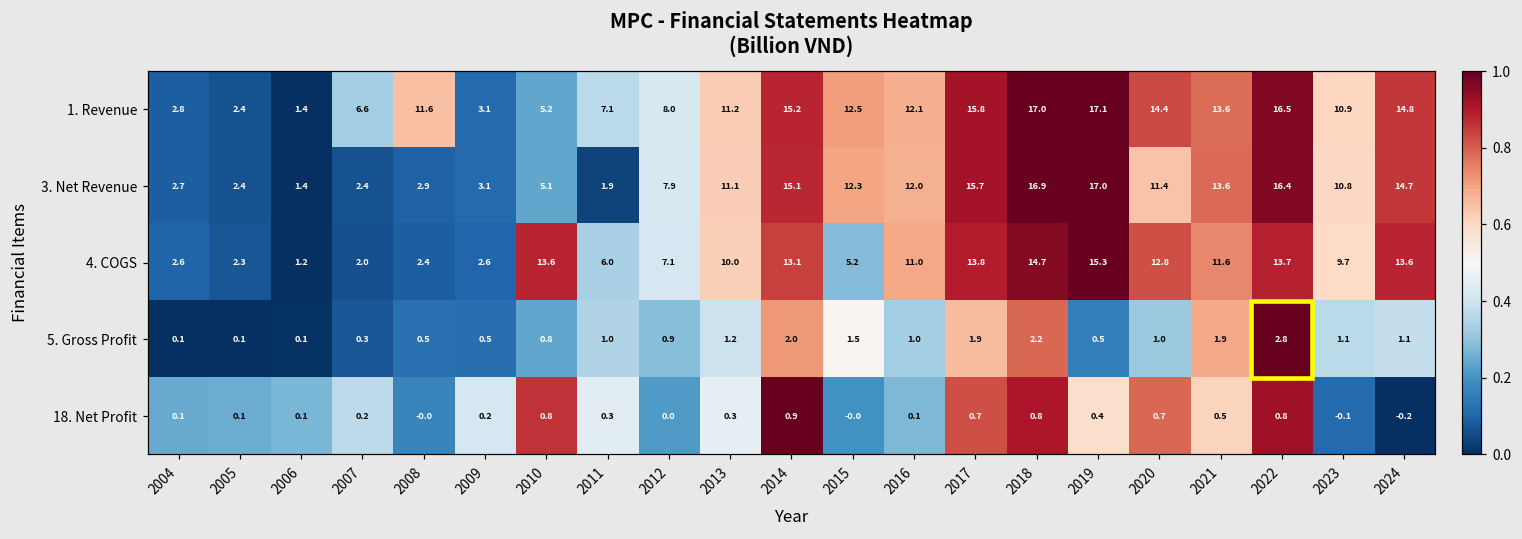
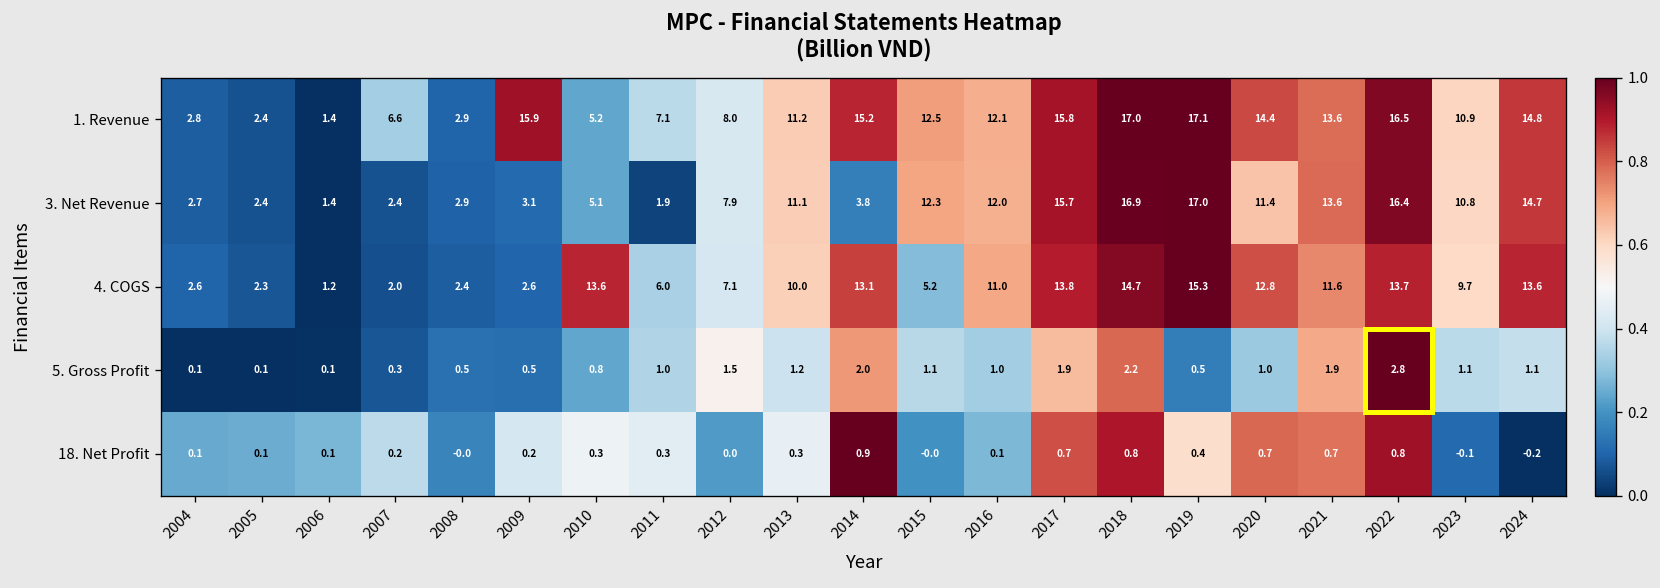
  {
    "1. Revenue": {
      "2004": 2.8,
      "2005": 2.4,
      "2006": 1.4,
      "2007": 6.6,
-     "2008": 11.6,
-     "2009": 3.1,
+     "2008": 2.9,
+     "2009": 15.9,
      "2010": 5.2,
      "2011": 7.1,
      "2012": 8.0,
      "2013": 11.2,
      "2014": 15.2,
      "2015": 12.5,
      "2016": 12.1,
      "2017": 15.8,
      "2018": 17.0,
      "2019": 17.1,
      "2020": 14.4,
      "2021": 13.6,
      "2022": 16.5,
      "2023": 10.9,
      "2024": 14.8
    },
    "3. Net Revenue": {
      "2004": 2.7,
      "2005": 2.4,
      "2006": 1.4,
      "2007": 2.4,
      "2008": 2.9,
      "2009": 3.1,
      "2010": 5.1,
      "2011": 1.9,
      "2012": 7.9,
      "2013": 11.1,
-     "2014": 15.1,
+     "2014": 3.8,
      "2015": 12.3,
      "2016": 12.0,
      "2017": 15.7,
      "2018": 16.9,
      "2019": 17.0,
      "2020": 11.4,
      "2021": 13.6,
      "2022": 16.4,
      "2023": 10.8,
      "2024": 14.7
    },
    "4. COGS": {
      "2004": 2.6,
      "2005": 2.3,
      "2006": 1.2,
      "2007": 2.0,
      "2008": 2.4,
      "2009": 2.6,
      "2010": 13.6,
      "2011": 6.0,
      "2012": 7.1,
      "2013": 10.0,
      "2014": 13.1,
      "2015": 5.2,
      "2016": 11.0,
      "2017": 13.8,
      "2018": 14.7,
      "2019": 15.3,
      "2020": 12.8,
      "2021": 11.6,
      "2022": 13.7,
      "2023": 9.7,
      "2024": 13.6
    },
    "5. Gross Profit": {
      "2004": 0.1,
      "2005": 0.1,
      "2006": 0.1,
      "2007": 0.3,
      "2008": 0.5,
      "2009": 0.5,
      "2010": 0.8,
      "2011": 1.0,
-     "2012": 0.9,
+     "2012": 1.5,
      "2013": 1.2,
      "2014": 2.0,
-     "2015": 1.5,
+     "2015": 1.1,
      "2016": 1.0,
      "2017": 1.9,
      "2018": 2.2,
      "2019": 0.5,
      "2020": 1.0,
      "2021": 1.9,
      "2022": 2.8,
      "2023": 1.1,
      "2024": 1.1
    },
    "18. Net Profit": {
      "2004": 0.1,
      "2005": 0.1,
      "2006": 0.1,
      "2007": 0.2,
      "2008": -0.0,
      "2009": 0.2,
-     "2010": 0.8,
+     "2010": 0.3,
      "2011": 0.3,
      "2012": 0.0,
      "2013": 0.3,
      "2014": 0.9,
      "2015": -0.0,
      "2016": 0.1,
      "2017": 0.7,
      "2018": 0.8,
      "2019": 0.4,
      "2020": 0.7,
-     "2021": 0.5,
+     "2021": 0.7,
      "2022": 0.8,
      "2023": -0.1,
      "2024": -0.2
    }
  }
